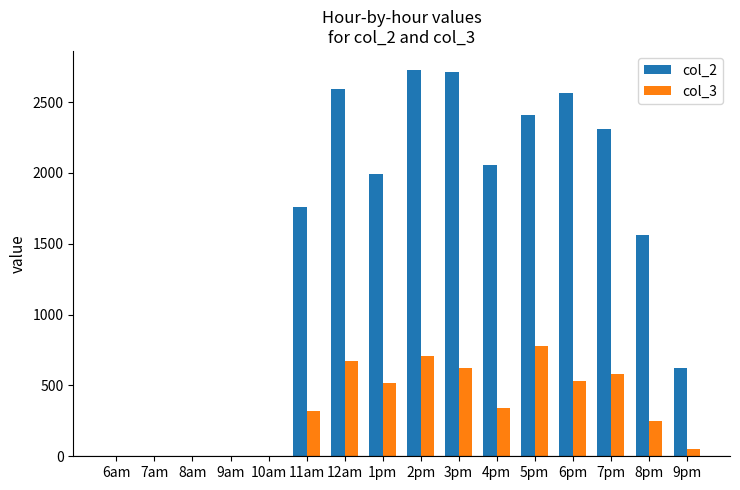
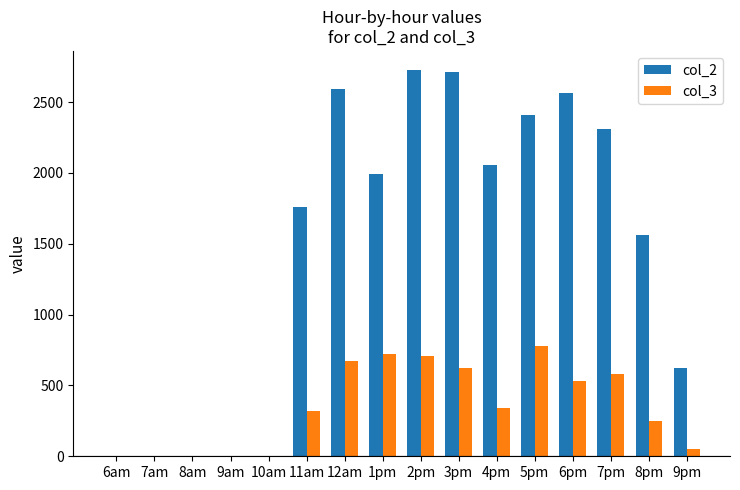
  {
    "col_2": {
      "6am": 0,
      "7am": 0,
      "8am": 0,
      "9am": 0,
      "10am": 0,
      "11am": 1760,
      "12am": 2590,
      "1pm": 1990,
      "2pm": 2720,
      "3pm": 2710,
      "4pm": 2060,
      "5pm": 2410,
      "6pm": 2570,
      "7pm": 2310,
      "8pm": 1560,
      "9pm": 630
    },
    "col_3": {
      "6am": 0,
      "7am": 0,
      "8am": 0,
      "9am": 0,
      "10am": 0,
      "11am": 320,
      "12am": 670,
-     "1pm": 520,
+     "1pm": 730,
      "2pm": 710,
      "3pm": 630,
      "4pm": 340,
      "5pm": 780,
      "6pm": 530,
      "7pm": 580,
      "8pm": 250,
      "9pm": 50
    }
  }
